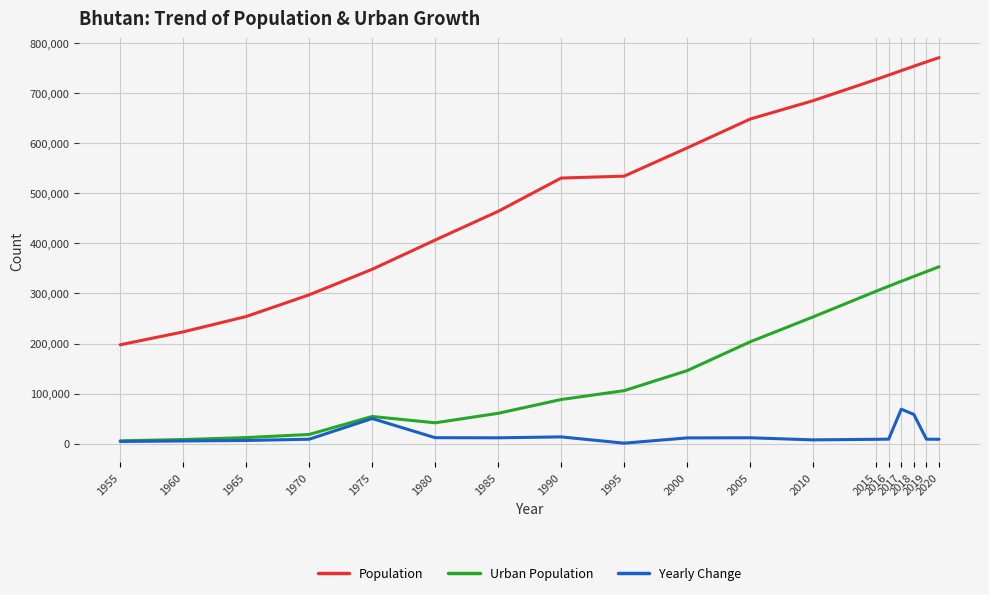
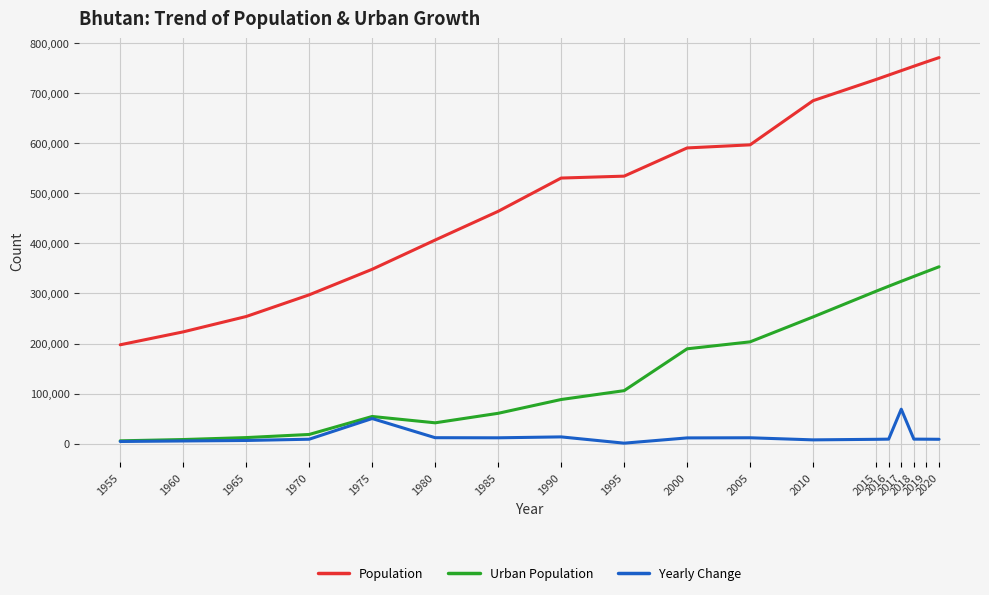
  {
    "Population": {
      "1955": "200,000",
      "1960": "220,000",
      "1965": "250,000",
      "1970": "300,000",
      "1975": "350,000",
      "1980": "410,000",
      "1985": "460,000",
      "1990": "530,000",
      "1995": "530,000",
      "2000": "590,000",
-     "2005": "650,000",
+     "2005": "600,000",
      "2010": "690,000",
      "2015": "730,000",
      "2016": "740,000",
      "2017": "750,000",
      "2018": "750,000",
      "2019": "760,000",
      "2020": "770,000"
    },
    "Urban Population": {
      "1965": "10,000",
      "1970": "20,000",
      "1980": "40,000",
      "1985": "60,000",
      "1990": "90,000",
      "1995": "110,000",
-     "2000": "150,000",
+     "2000": "190,000",
      "2005": "200,000",
      "2010": "250,000",
      "2015": "300,000",
      "2016": "310,000",
      "2017": "320,000",
      "2018": "330,000",
      "2019": "340,000",
      "2020": "350,000"
    },
    "Yearly Change": {
      "1965": "10,000",
      "1970": "10,000",
      "1980": "10,000",
      "1985": "10,000",
      "1990": "10,000",
      "1995": "0",
      "2000": "10,000",
      "2005": "10,000",
      "2010": "10,000",
      "2015": "10,000",
      "2016": "10,000",
      "2017": "70,000",
-     "2018": "60,000",
+     "2018": "10,000",
      "2019": "10,000",
      "2020": "10,000"
    }
  }
